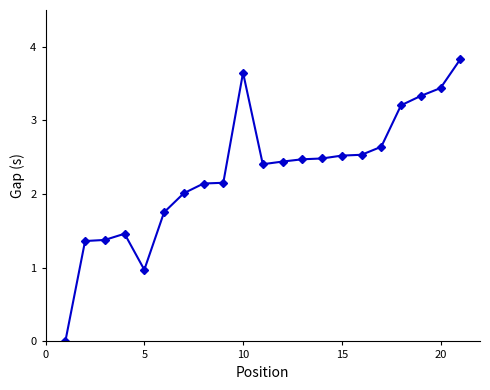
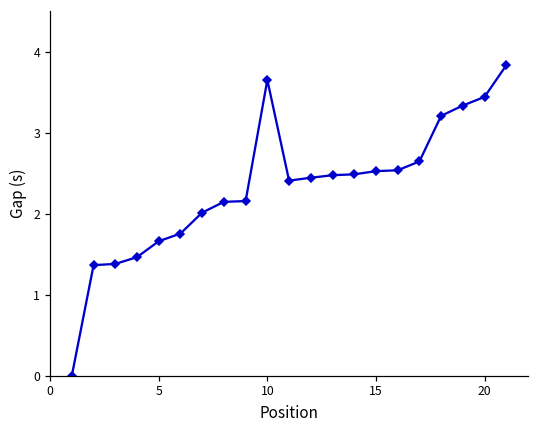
  {
-   "5": 1.0,
+   "5": 1.7,
    "10": 3.6,
    "15": 2.5,
    "20": 3.4
  }
